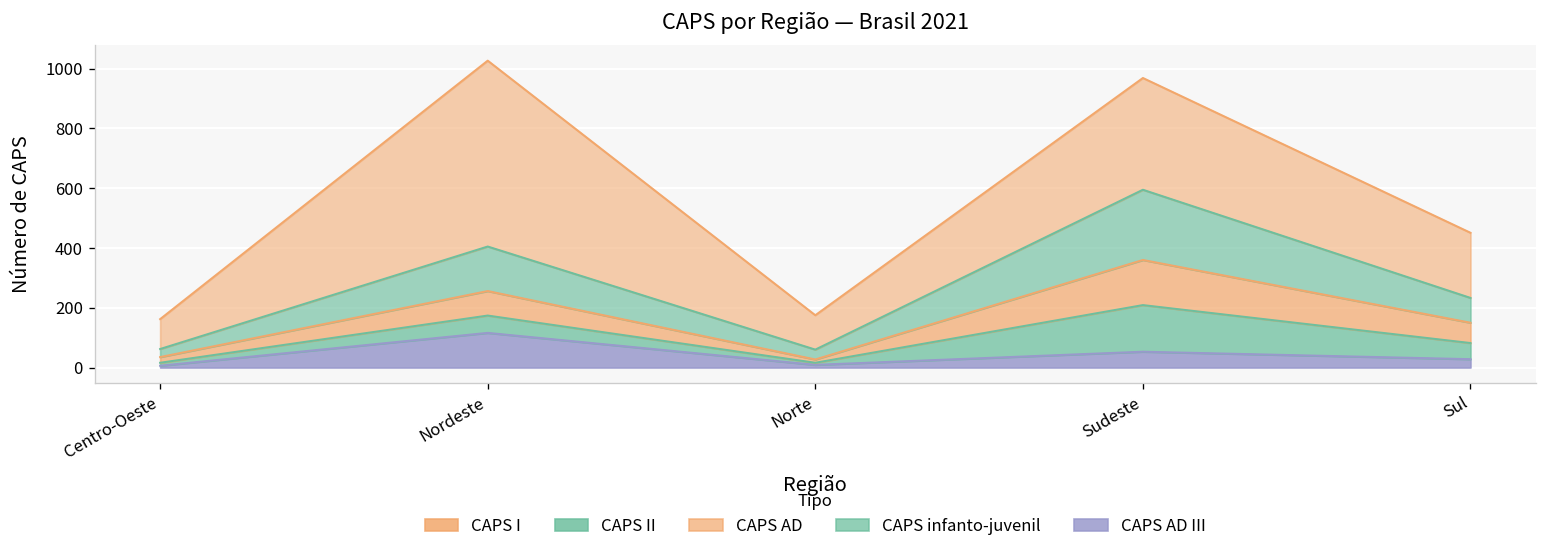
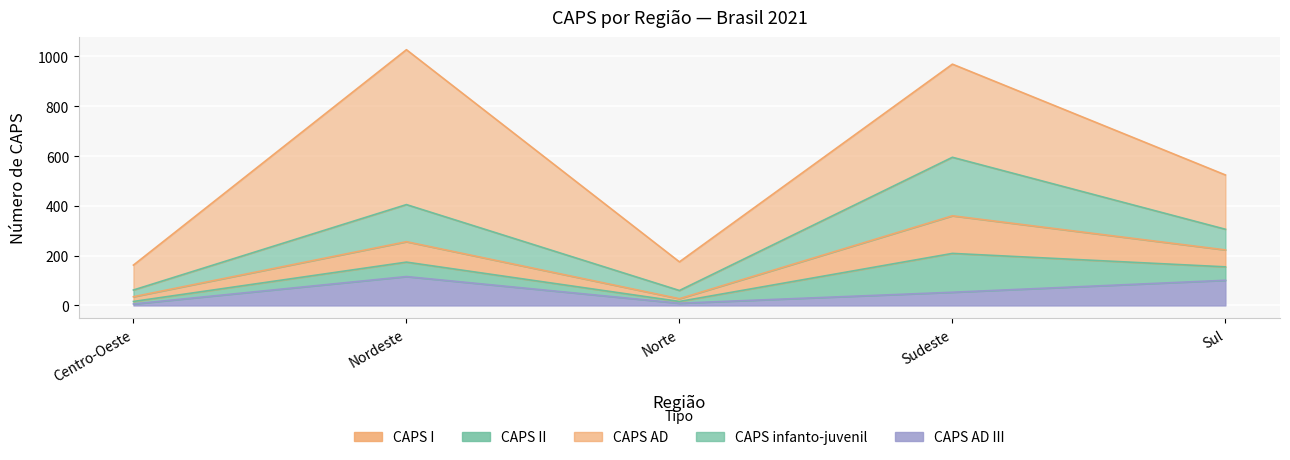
  {
    "CAPS AD III": {
      "Nordeste": 120,
      "Sudeste": 50,
-     "Sul": 30
+     "Sul": 100
    }
  }
